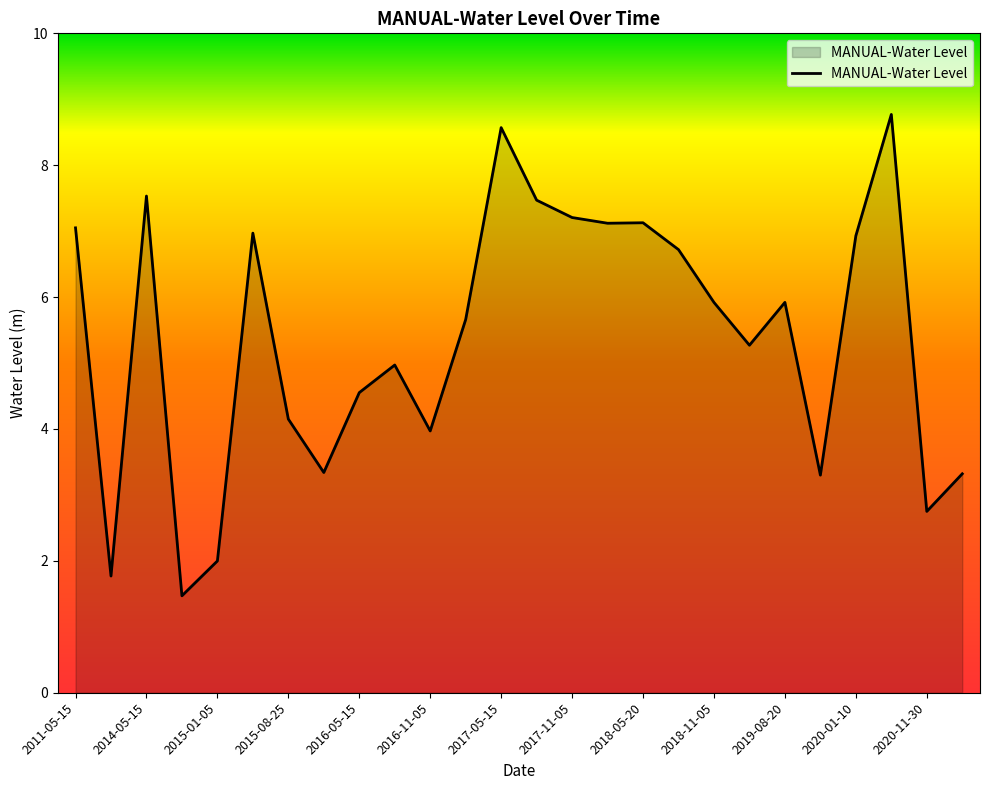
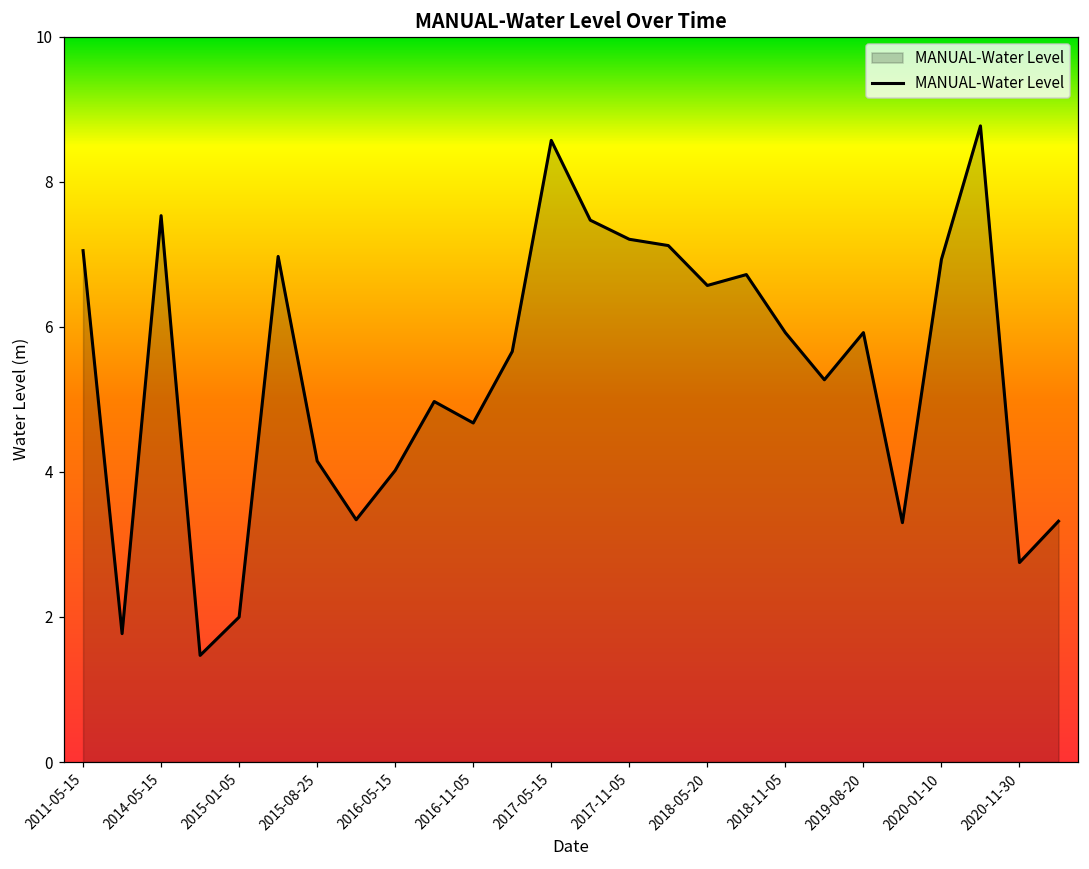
  {
    "2011-05-15": 7.1,
    "2014-05-15": 7.5,
    "2015-01-05": 2.0,
    "2015-08-25": 4.2,
-   "2016-05-15": 4.6,
-   "2016-11-05": 4.0,
+   "2016-05-15": 4.0,
+   "2016-11-05": 4.7,
    "2017-05-15": 8.6,
    "2017-11-05": 7.2,
-   "2018-05-20": 7.1,
+   "2018-05-20": 6.6,
    "2018-11-05": 5.9,
    "2019-08-20": 5.9,
    "2020-01-10": 6.9,
    "2020-11-30": 2.8
  }
